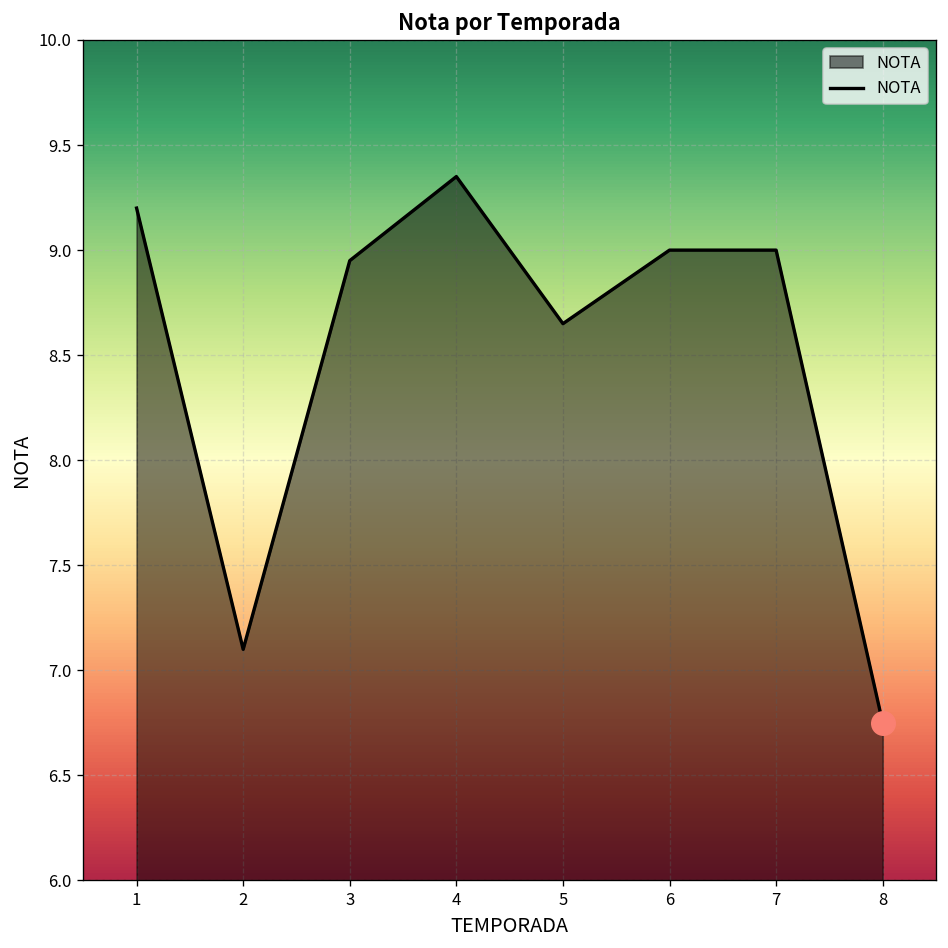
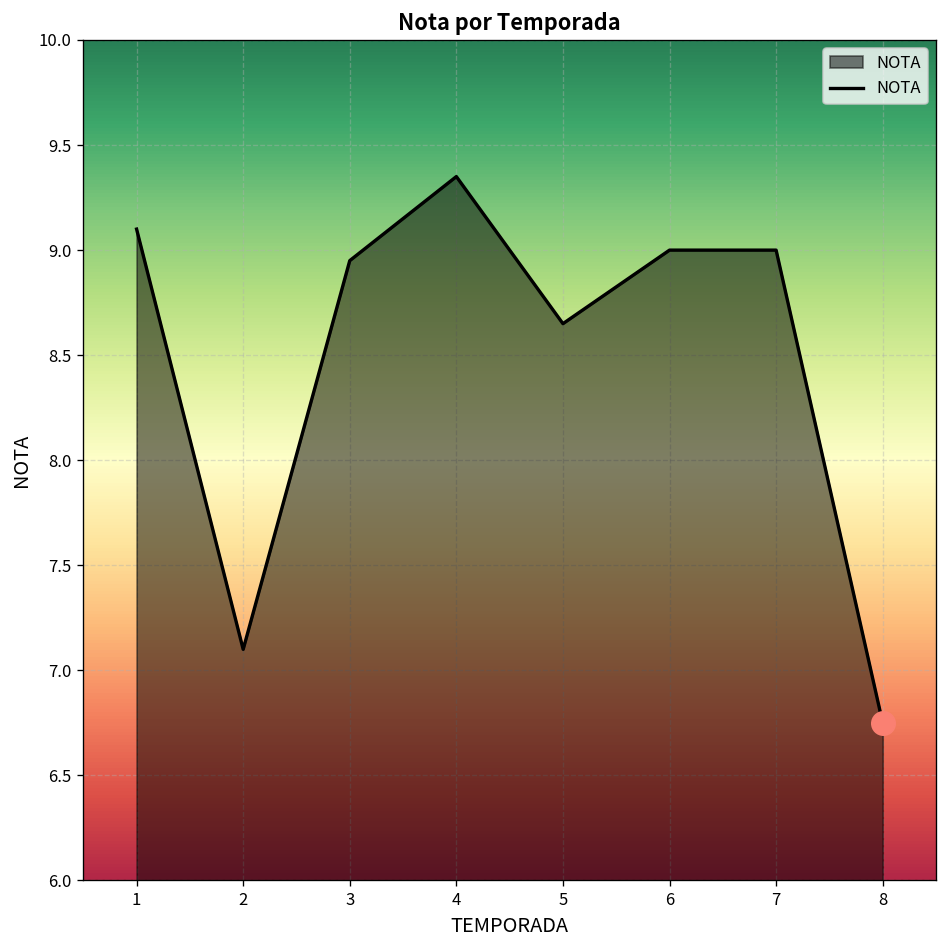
  {
    "NOTA": {
-     "1": 9.2,
+     "1": 9.1,
      "2": 7.1,
      "3": 8.95,
      "4": 9.35,
      "5": 8.65,
      "6": 9.0,
      "7": 9.0
    }
  }
